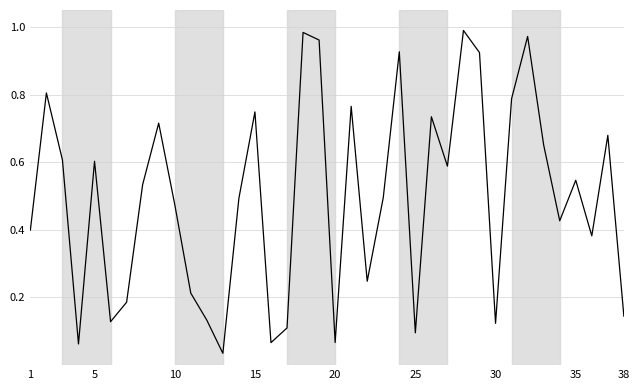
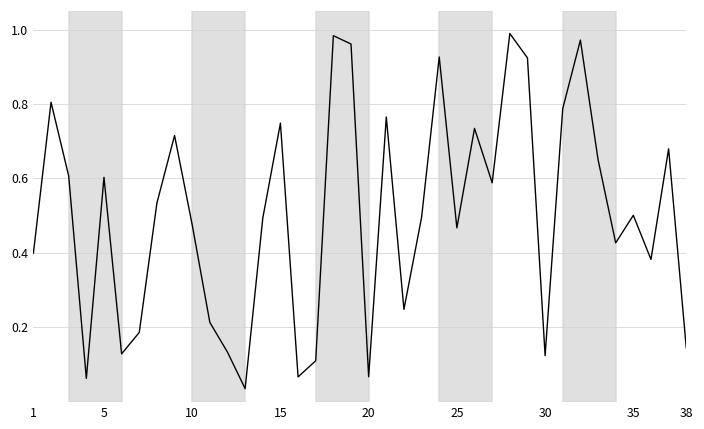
  {
    "1": 0.40,
    "5": 0.60,
    "10": 0.48,
    "15": 0.75,
    "20": 0.07,
-   "25": 0.10,
+   "25": 0.47,
    "30": 0.12,
-   "35": 0.55,
+   "35": 0.50,
    "38": 0.14
  }
